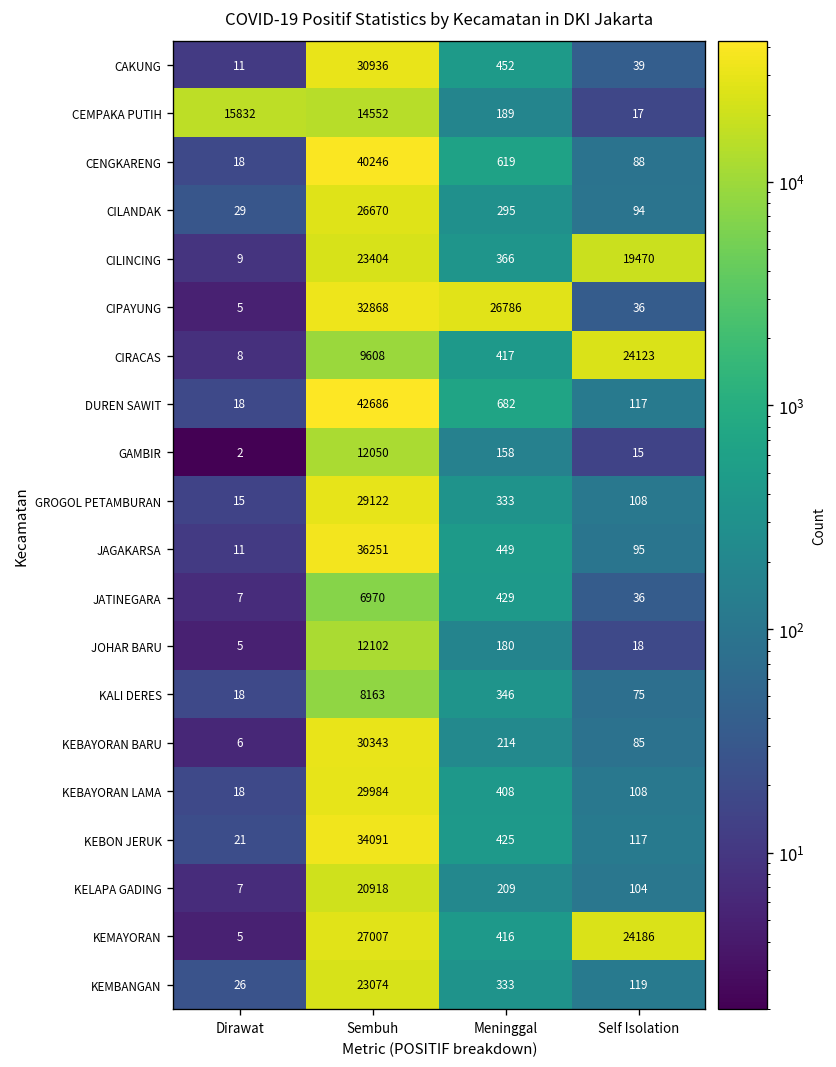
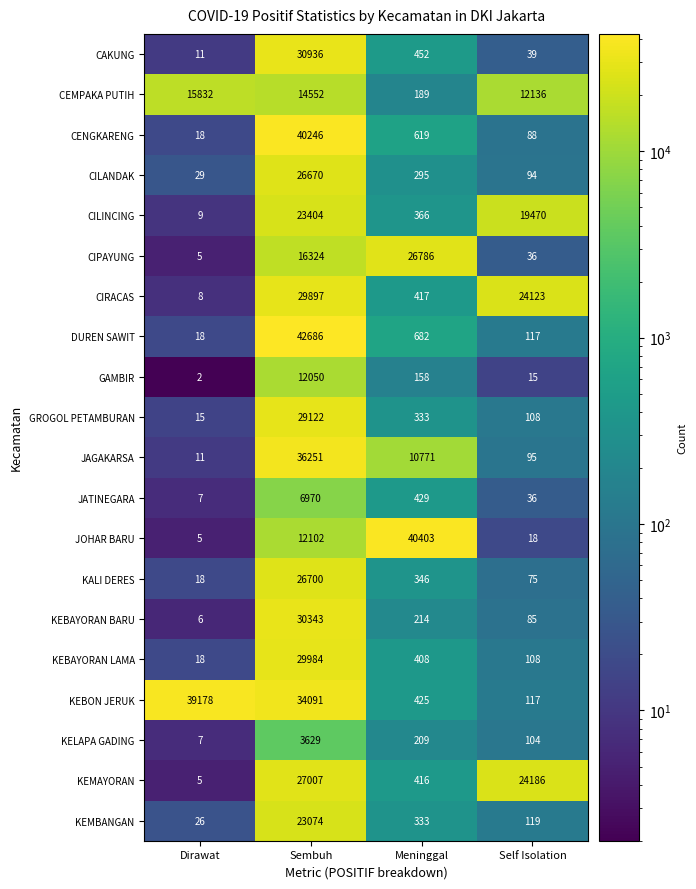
  {
    "CAKUNG": {
      "Dirawat": 11,
      "Sembuh": 30936,
      "Meninggal": 452,
      "Self Isolation": 39
    },
    "CEMPAKA PUTIH": {
      "Dirawat": 15832,
      "Sembuh": 14552,
      "Meninggal": 189,
-     "Self Isolation": 17
+     "Self Isolation": 12136
    },
    "CENGKARENG": {
      "Dirawat": 18,
      "Sembuh": 40246,
      "Meninggal": 619,
      "Self Isolation": 88
    },
    "CILANDAK": {
      "Dirawat": 29,
      "Sembuh": 26670,
      "Meninggal": 295,
      "Self Isolation": 94
    },
    "CILINCING": {
      "Dirawat": 9,
      "Sembuh": 23404,
      "Meninggal": 366,
      "Self Isolation": 19470
    },
    "CIPAYUNG": {
      "Dirawat": 5,
-     "Sembuh": 32868,
+     "Sembuh": 16324,
      "Meninggal": 26786,
      "Self Isolation": 36
    },
    "CIRACAS": {
      "Dirawat": 8,
-     "Sembuh": 9608,
+     "Sembuh": 29897,
      "Meninggal": 417,
      "Self Isolation": 24123
    },
    "DUREN SAWIT": {
      "Dirawat": 18,
      "Sembuh": 42686,
      "Meninggal": 682,
      "Self Isolation": 117
    },
    "GAMBIR": {
      "Dirawat": 2,
      "Sembuh": 12050,
      "Meninggal": 158,
      "Self Isolation": 15
    },
    "GROGOL PETAMBURAN": {
      "Dirawat": 15,
      "Sembuh": 29122,
      "Meninggal": 333,
      "Self Isolation": 108
    },
    "JAGAKARSA": {
      "Dirawat": 11,
      "Sembuh": 36251,
-     "Meninggal": 449,
+     "Meninggal": 10771,
      "Self Isolation": 95
    },
    "JATINEGARA": {
      "Dirawat": 7,
      "Sembuh": 6970,
      "Meninggal": 429,
      "Self Isolation": 36
    },
    "JOHAR BARU": {
      "Dirawat": 5,
      "Sembuh": 12102,
-     "Meninggal": 180,
+     "Meninggal": 40403,
      "Self Isolation": 18
    },
    "KALI DERES": {
      "Dirawat": 18,
-     "Sembuh": 8163,
+     "Sembuh": 26700,
      "Meninggal": 346,
      "Self Isolation": 75
    },
    "KEBAYORAN BARU": {
      "Dirawat": 6,
      "Sembuh": 30343,
      "Meninggal": 214,
      "Self Isolation": 85
    },
    "KEBAYORAN LAMA": {
      "Dirawat": 18,
      "Sembuh": 29984,
      "Meninggal": 408,
      "Self Isolation": 108
    },
    "KEBON JERUK": {
-     "Dirawat": 21,
+     "Dirawat": 39178,
      "Sembuh": 34091,
      "Meninggal": 425,
      "Self Isolation": 117
    },
    "KELAPA GADING": {
      "Dirawat": 7,
-     "Sembuh": 20918,
+     "Sembuh": 3629,
      "Meninggal": 209,
      "Self Isolation": 104
    },
    "KEMAYORAN": {
      "Dirawat": 5,
      "Sembuh": 27007,
      "Meninggal": 416,
      "Self Isolation": 24186
    },
    "KEMBANGAN": {
      "Dirawat": 26,
      "Sembuh": 23074,
      "Meninggal": 333,
      "Self Isolation": 119
    }
  }
